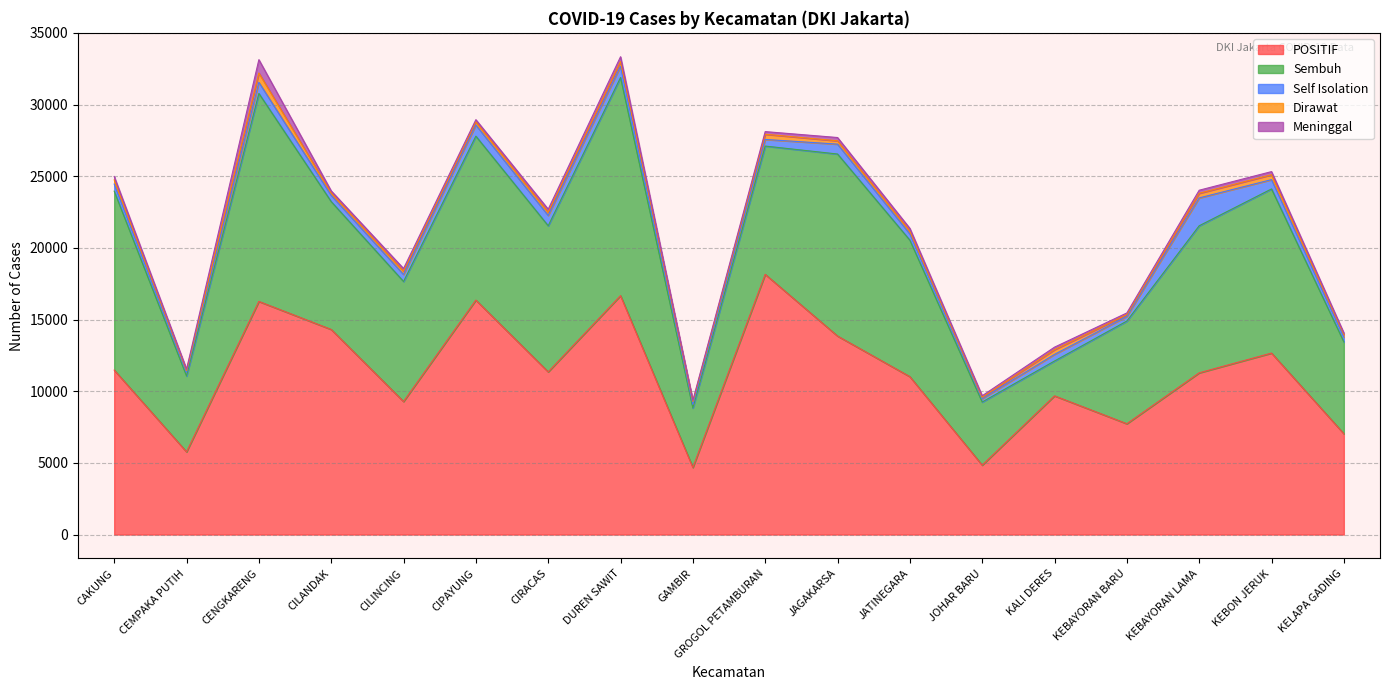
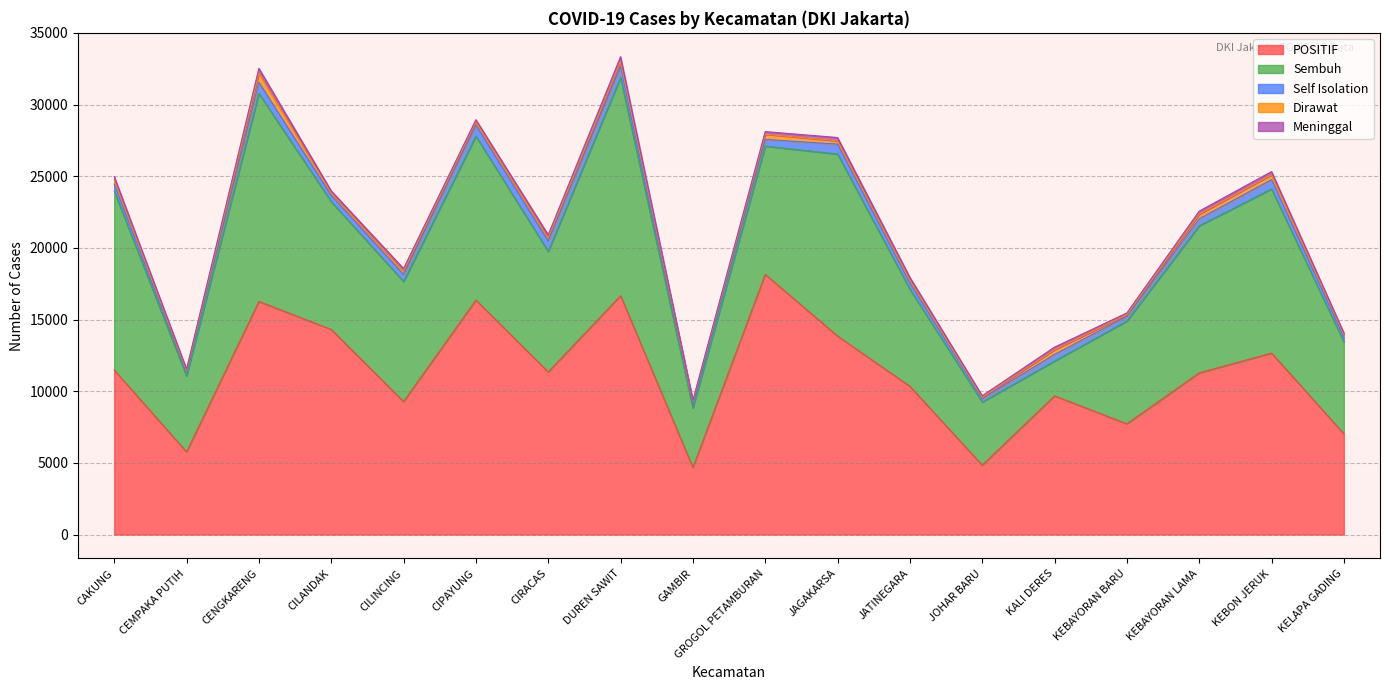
  {
    "POSITIF": {
      "CAKUNG": 11500,
      "CEMPAKA PUTIH": 5800,
      "CENGKARENG": 16300,
      "CILANDAK": 14300,
      "CILINCING": 9300,
      "CIPAYUNG": 16400,
      "CIRACAS": 11400,
      "DUREN SAWIT": 16700,
      "GAMBIR": 4700,
      "GROGOL PETAMBURAN": 18200,
      "JAGAKARSA": 13900,
-     "JATINEGARA": 11000,
+     "JATINEGARA": 10300,
      "JOHAR BARU": 4800,
      "KALI DERES": 9700,
      "KEBAYORAN BARU": 7700,
      "KEBAYORAN LAMA": 11300,
      "KEBON JERUK": 12700,
      "KELAPA GADING": 7000
    },
    "Sembuh": {
      "CAKUNG": 12500,
      "CEMPAKA PUTIH": 5300,
      "CENGKARENG": 14500,
      "CILANDAK": 8900,
      "CILINCING": 8400,
      "CIPAYUNG": 11400,
-     "CIRACAS": 10200,
+     "CIRACAS": 8400,
      "DUREN SAWIT": 15200,
      "GAMBIR": 4200,
      "GROGOL PETAMBURAN": 9000,
      "JAGAKARSA": 12700,
-     "JATINEGARA": 9500,
+     "JATINEGARA": 6800,
      "JOHAR BARU": 4400,
      "KALI DERES": 2400,
      "KEBAYORAN BARU": 7200,
      "KEBAYORAN LAMA": 10300,
      "KEBON JERUK": 11500,
      "KELAPA GADING": 6400
    },
    "Self Isolation": {
      "CAKUNG": 500,
      "CENGKARENG": 800,
      "CILINCING": 500,
      "CIPAYUNG": 800,
      "CIRACAS": 700,
      "DUREN SAWIT": 800,
      "GAMBIR": 300,
      "GROGOL PETAMBURAN": 500,
      "JAGAKARSA": 700,
      "JATINEGARA": 400,
      "KALI DERES": 500,
-     "KEBAYORAN LAMA": 1900,
+     "KEBAYORAN LAMA": 500,
      "KEBON JERUK": 600
    },
    "Dirawat": {
      "CAKUNG": 300,
      "CENGKARENG": 600,
      "CILINCING": 200,
      "CIRACAS": 200,
      "DUREN SAWIT": 300,
      "GROGOL PETAMBURAN": 400,
      "JAGAKARSA": 200,
      "JATINEGARA": 200,
      "KALI DERES": 300,
      "KEBAYORAN LAMA": 300,
      "KEBON JERUK": 300
    },
    "Meninggal": {
      "CAKUNG": 200,
-     "CENGKARENG": 900,
+     "CENGKARENG": 300,
      "CILINCING": 200,
      "CIRACAS": 200,
      "DUREN SAWIT": 300,
      "GROGOL PETAMBURAN": 200,
      "JAGAKARSA": 200,
      "JATINEGARA": 200,
      "KALI DERES": 200,
      "KEBAYORAN LAMA": 200,
      "KEBON JERUK": 200
    }
  }
